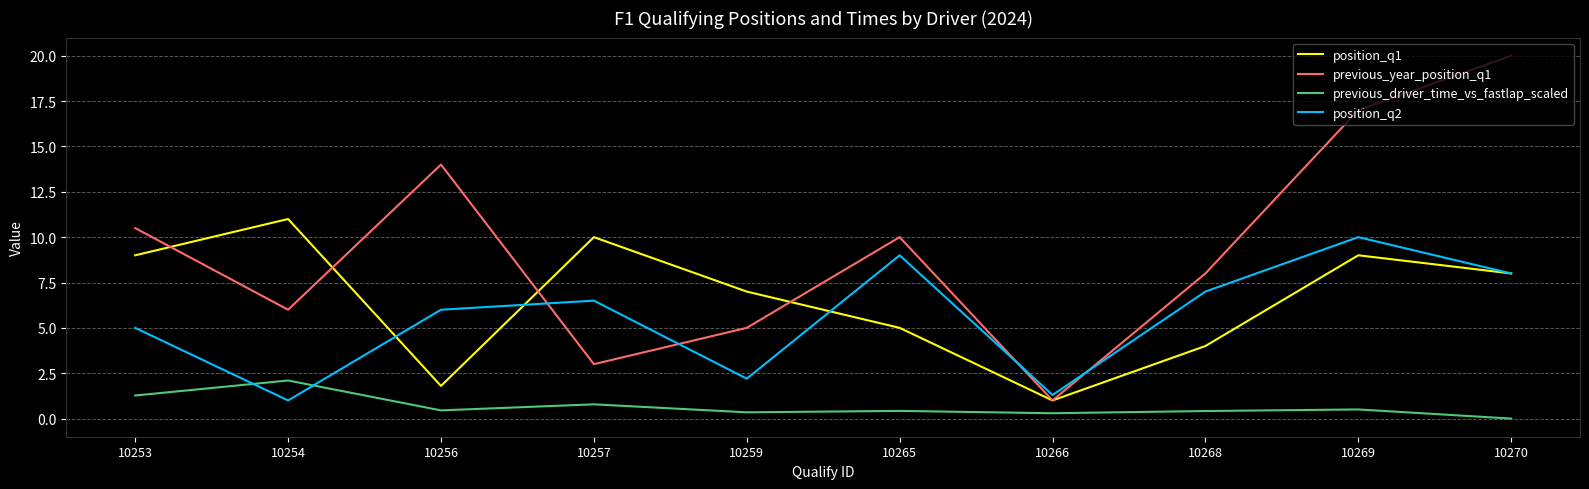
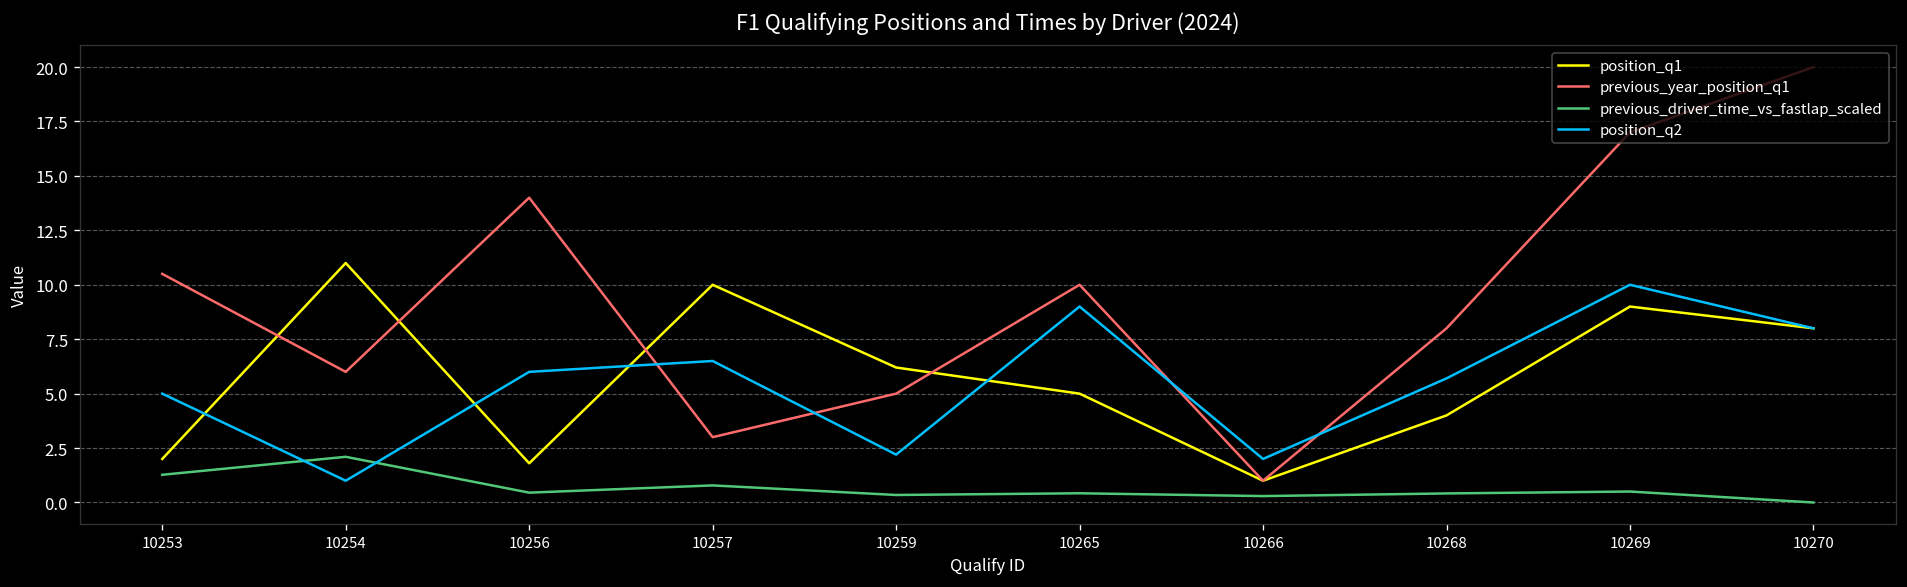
  {
    "position_q1": {
-     "10253": 9,
+     "10253": 2,
      "10254": 11.0,
      "10256": 1.8,
      "10257": 10.0,
-     "10259": 7.0,
+     "10259": 6.2,
      "10265": 5.0,
      "10268": 4.0,
      "10269": 9.0
    },
    "previous_year_position_q1": {
      "10253": 10.5,
      "10254": 6.0,
      "10256": 14.0,
      "10257": 3.0,
      "10259": 5.0,
      "10265": 10.0,
      "10268": 8.0
    },
    "previous_driver_time_vs_fastlap_scaled": {
      "10253": 1.3,
      "10254": 2.1,
      "10256": 0.5,
      "10257": 0.8,
      "10259": 0.3,
      "10265": 0.4,
      "10266": 0.3,
      "10268": 0.4,
      "10269": 0.5,
      "10270": 0.0
    },
    "position_q2": {
      "10253": 5.0,
      "10254": 1.0,
      "10256": 6.0,
      "10257": 6.5,
      "10259": 2.2,
      "10265": 9.0,
-     "10266": 1.3,
-     "10268": 7.0,
+     "10266": 2.0,
+     "10268": 5.7,
      "10269": 10.0
    }
  }
